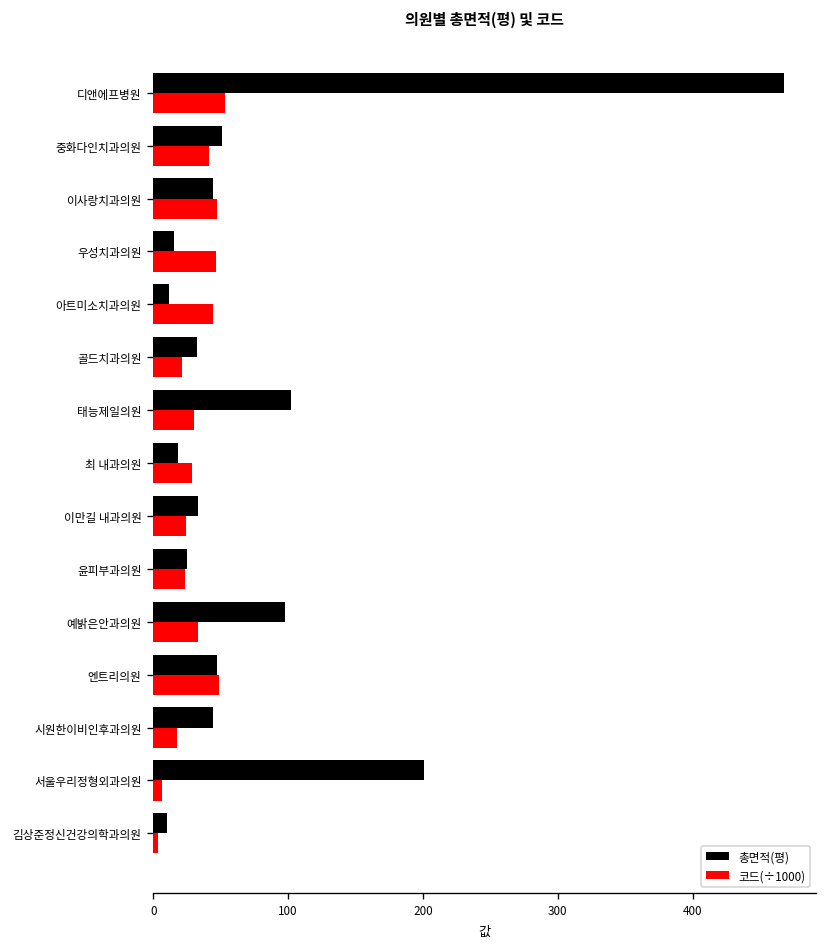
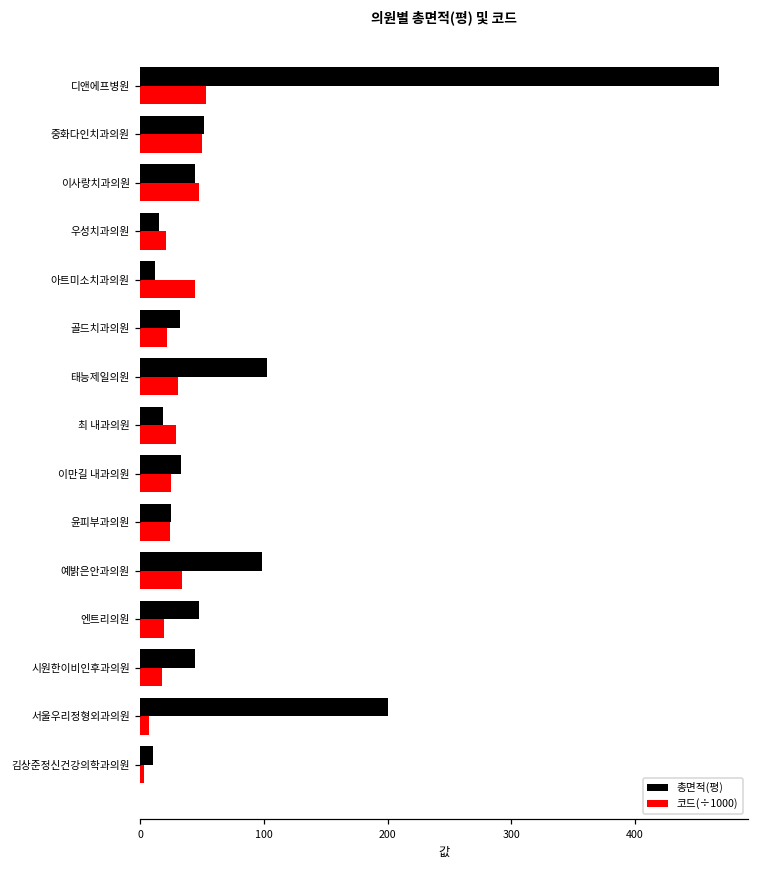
  {
    "총면적(평)": {
      "디앤에프병원": 468,
      "중화다인치과의원": 51,
      "이사랑치과의원": 44,
      "우성치과의원": 15,
      "아트미소치과의원": 11,
      "골드치과의원": 32,
      "태능제일의원": 102,
      "최 내과의원": 18,
      "이만길 내과의원": 33,
      "윤피부과의원": 25,
      "예밝은안과의원": 98,
      "엔트리의원": 47,
      "시원한이비인후과의원": 44,
      "서울우리정형외과의원": 200,
      "김상준정신건강의학과의원": 10
    },
    "코드(÷1000)": {
      "디앤에프병원": 53,
-     "중화다인치과의원": 41,
+     "중화다인치과의원": 50,
      "이사랑치과의원": 48,
-     "우성치과의원": 47,
+     "우성치과의원": 21,
      "아트미소치과의원": 44,
      "골드치과의원": 22,
      "태능제일의원": 30,
      "최 내과의원": 29,
      "이만길 내과의원": 24,
      "윤피부과의원": 24,
      "예밝은안과의원": 33,
-     "엔트리의원": 49,
+     "엔트리의원": 19,
      "시원한이비인후과의원": 17,
      "서울우리정형외과의원": 7,
      "김상준정신건강의학과의원": 3
    }
  }
